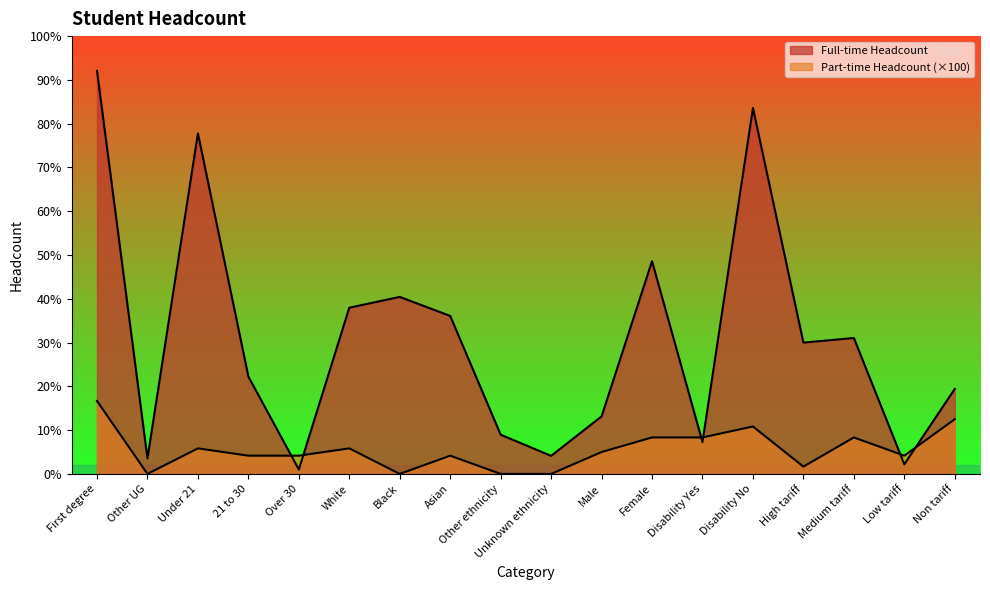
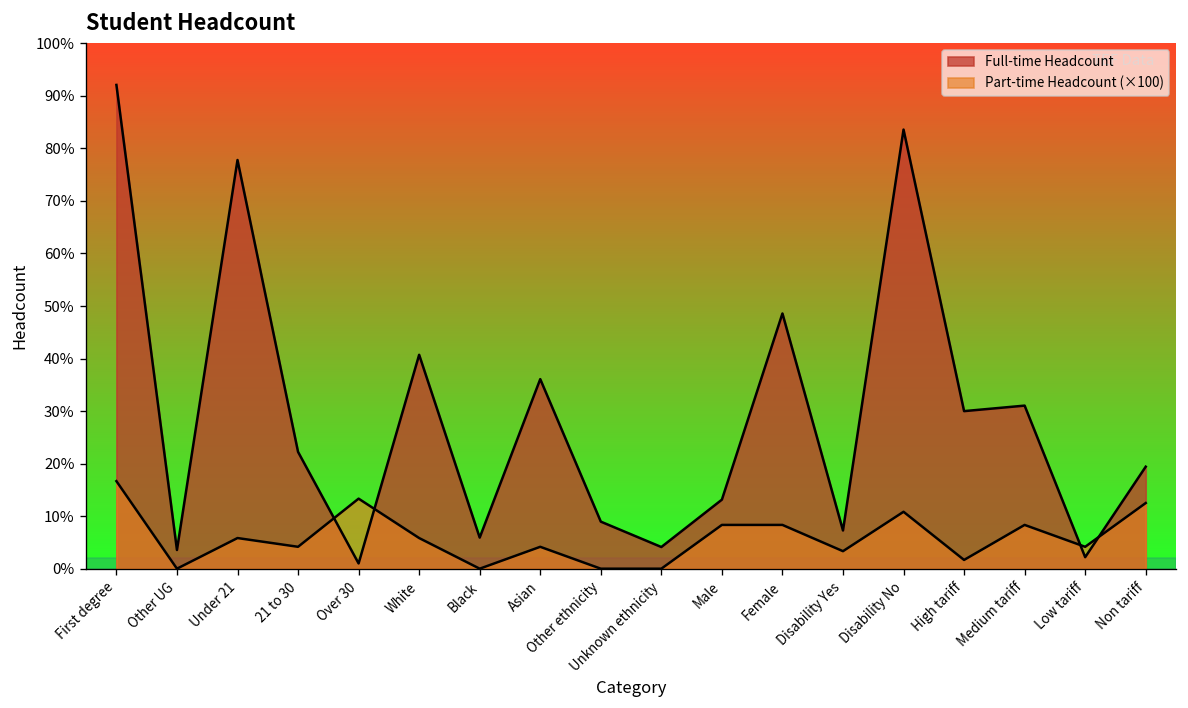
  {
    "Full-time Headcount": {
      "First degree": "92%",
      "Other UG": "4%",
      "Under 21": "78%",
      "21 to 30": "22%",
-     "White": "38%",
-     "Black": "40%",
+     "White": "41%",
+     "Black": "6%",
      "Asian": "36%",
      "Other ethnicity": "9%",
      "Unknown ethnicity": "4%",
      "Male": "13%",
      "Female": "49%",
      "Disability Yes": "7%",
      "Disability No": "84%",
      "High tariff": "30%",
      "Medium tariff": "31%",
      "Low tariff": "2%",
      "Non tariff": "19%"
    },
    "Part-time Headcount (×100)": {
      "First degree": "17%",
      "Under 21": "6%",
      "21 to 30": "4%",
-     "Over 30": "4%",
+     "Over 30": "13%",
      "White": "6%",
      "Asian": "4%",
-     "Male": "5%",
+     "Male": "8%",
      "Female": "8%",
-     "Disability Yes": "8%",
+     "Disability Yes": "3%",
      "Disability No": "11%",
      "Medium tariff": "8%",
      "Low tariff": "4%",
      "Non tariff": "13%"
    }
  }
